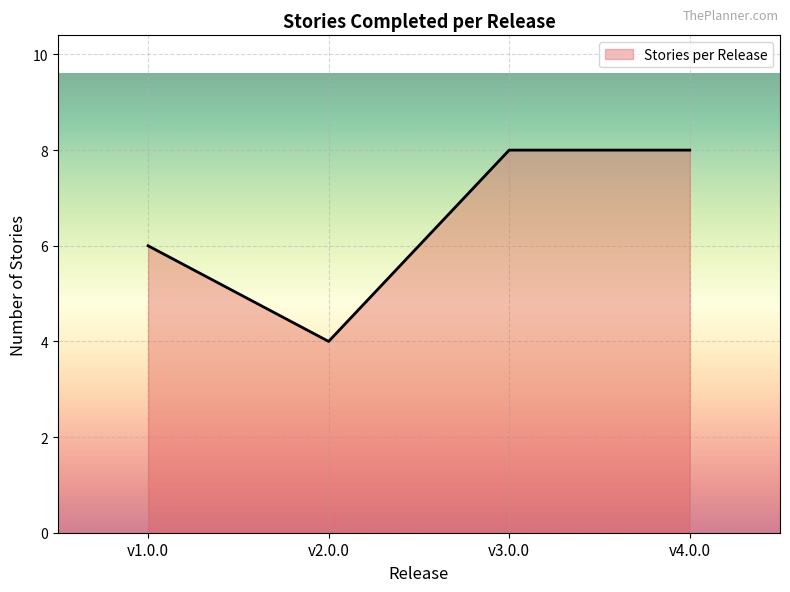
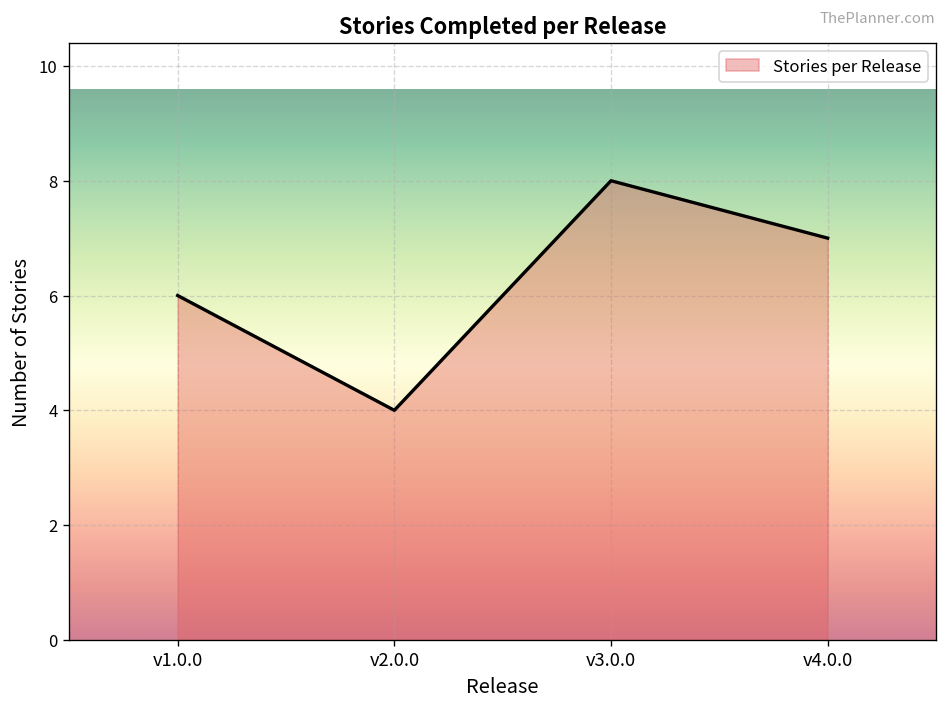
  {
    "v1.0.0": 6,
    "v2.0.0": 4,
    "v3.0.0": 8,
-   "v4.0.0": 8
+   "v4.0.0": 7
  }
